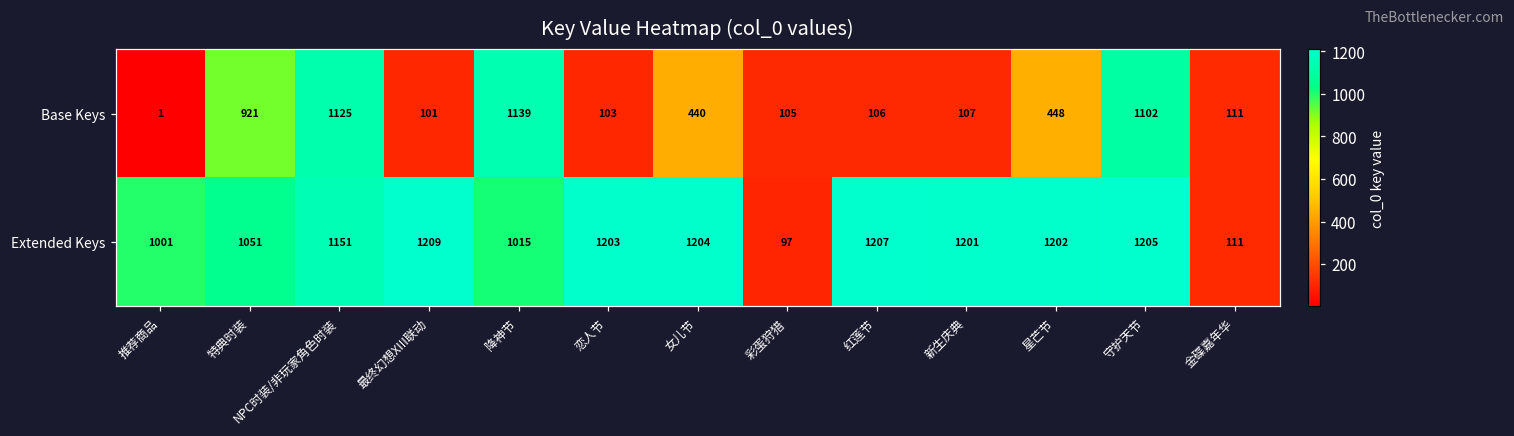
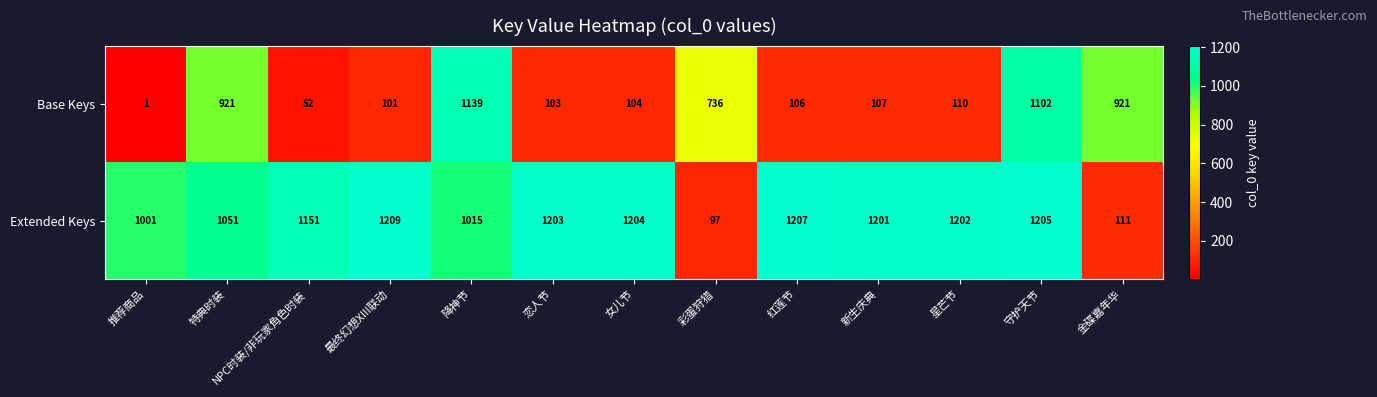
  {
    "Base Keys": {
      "推荐商品": 1,
      "特典时装": 921,
-     "NPC时装/非玩家角色时装": 1125,
+     "NPC时装/非玩家角色时装": 52,
      "最终幻想XIII联动": 101,
      "降神节": 1139,
      "恋人节": 103,
-     "女儿节": 440,
-     "彩蛋狩猎": 105,
+     "女儿节": 104,
+     "彩蛋狩猎": 736,
      "红莲节": 106,
      "新生庆典": 107,
-     "星芒节": 448,
+     "星芒节": 110,
      "守护天节": 1102,
-     "金碟嘉年华": 111
+     "金碟嘉年华": 921
    },
    "Extended Keys": {
      "推荐商品": 1001,
      "特典时装": 1051,
      "NPC时装/非玩家角色时装": 1151,
      "最终幻想XIII联动": 1209,
      "降神节": 1015,
      "恋人节": 1203,
      "女儿节": 1204,
      "彩蛋狩猎": 97,
      "红莲节": 1207,
      "新生庆典": 1201,
      "星芒节": 1202,
      "守护天节": 1205,
      "金碟嘉年华": 111
    }
  }
